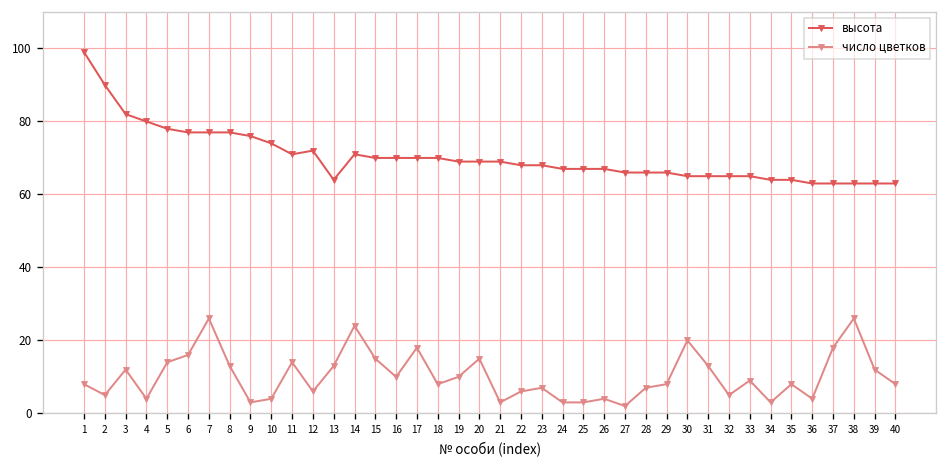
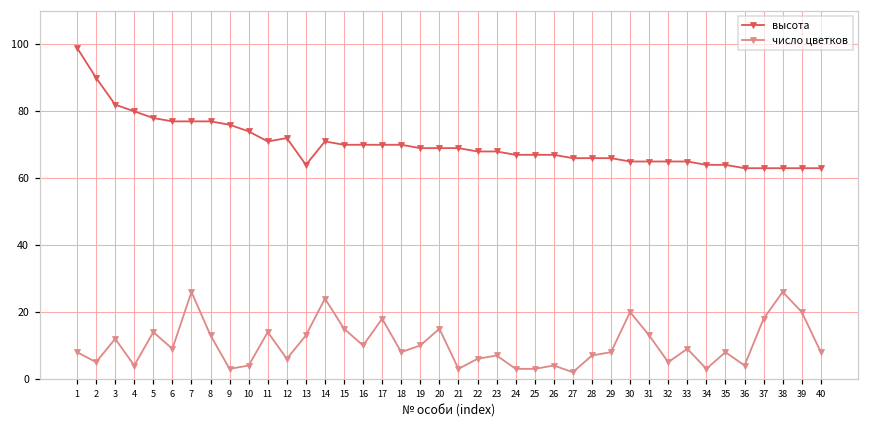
  {
    "высота": {
      "1": 99,
      "2": 90,
      "3": 82,
      "4": 80,
      "5": 78,
      "6": 77,
      "7": 77,
      "8": 77,
      "9": 76,
      "10": 74,
      "11": 71,
      "12": 72,
      "13": 64,
      "14": 71,
      "15": 70,
      "16": 70,
      "17": 70,
      "18": 70,
      "19": 69,
      "20": 69,
      "21": 69,
      "22": 68,
      "23": 68,
      "24": 67,
      "25": 67,
      "26": 67,
      "27": 66,
      "28": 66,
      "29": 66,
      "30": 65,
      "31": 65,
      "32": 65,
      "33": 65,
      "34": 64,
      "35": 64,
      "36": 63,
      "37": 63,
      "38": 63,
      "39": 63,
      "40": 63
    },
    "число цветков": {
      "1": 8,
      "2": 5,
      "3": 12,
      "4": 4,
      "5": 14,
-     "6": 16,
+     "6": 9,
      "7": 26,
      "8": 13,
      "9": 3,
      "10": 4,
      "11": 14,
      "12": 6,
      "13": 13,
      "14": 24,
      "15": 15,
      "16": 10,
      "17": 18,
      "18": 8,
      "19": 10,
      "20": 15,
      "21": 3,
      "22": 6,
      "23": 7,
      "24": 3,
      "25": 3,
      "26": 4,
      "27": 2,
      "28": 7,
      "29": 8,
      "30": 20,
      "31": 13,
      "32": 5,
      "33": 9,
      "34": 3,
      "35": 8,
      "36": 4,
      "37": 18,
      "38": 26,
-     "39": 12,
+     "39": 20,
      "40": 8
    }
  }
